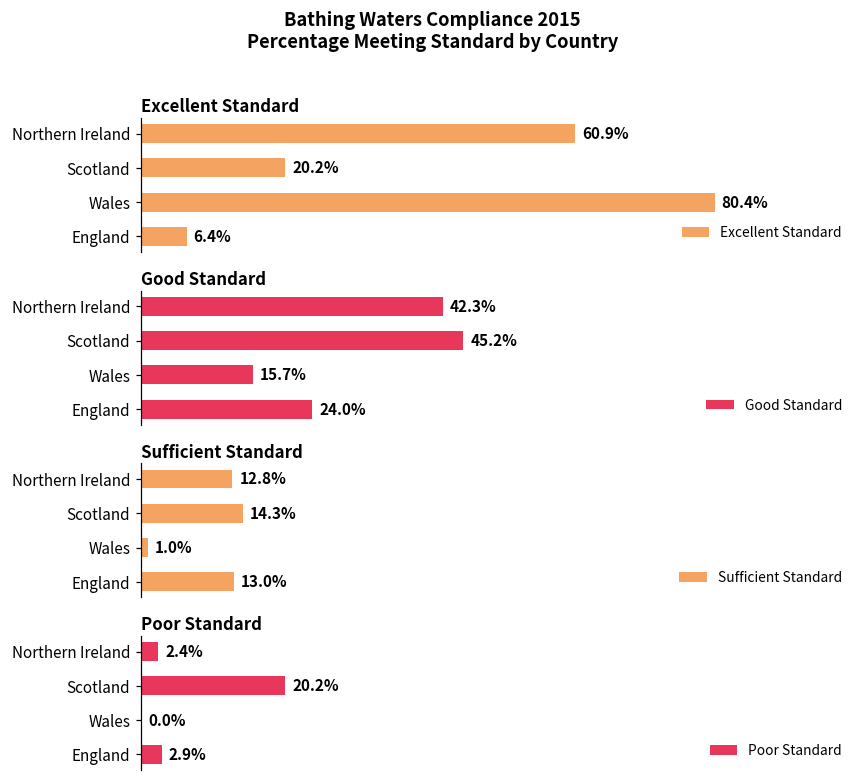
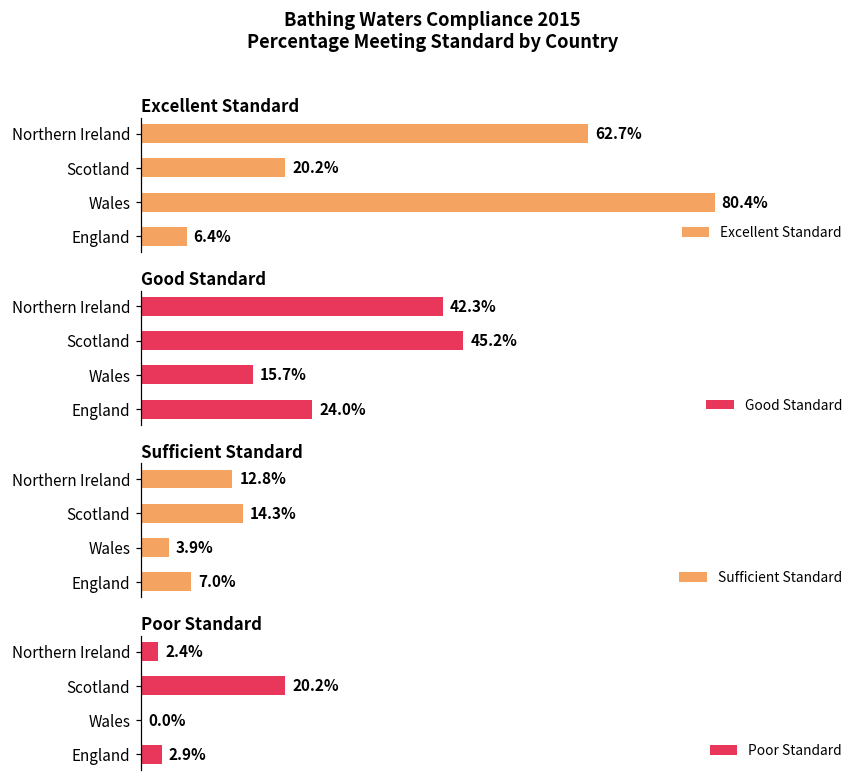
  {
    "Excellent Standard": {
-     "Northern Ireland": "60.9%",
+     "Northern Ireland": "62.7%",
      "Scotland": "20.2%",
      "Wales": "80.4%",
      "England": "6.4%"
    },
    "Good Standard": {
      "Northern Ireland": "42.3%",
      "Scotland": "45.2%",
      "Wales": "15.7%",
      "England": "24.0%"
    },
    "Sufficient Standard": {
      "Northern Ireland": "12.8%",
      "Scotland": "14.3%",
-     "Wales": "1.0%",
-     "England": "13.0%"
+     "Wales": "3.9%",
+     "England": "7.0%"
    },
    "Poor Standard": {
      "Northern Ireland": "2.4%",
      "Scotland": "20.2%",
      "Wales": "0.0%",
      "England": "2.9%"
    }
  }
